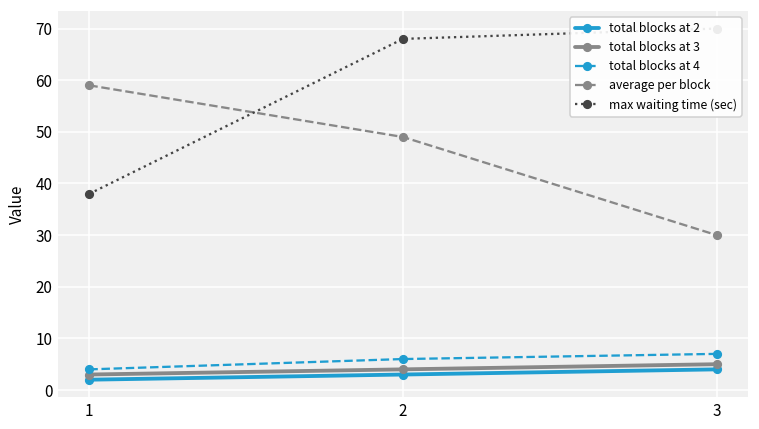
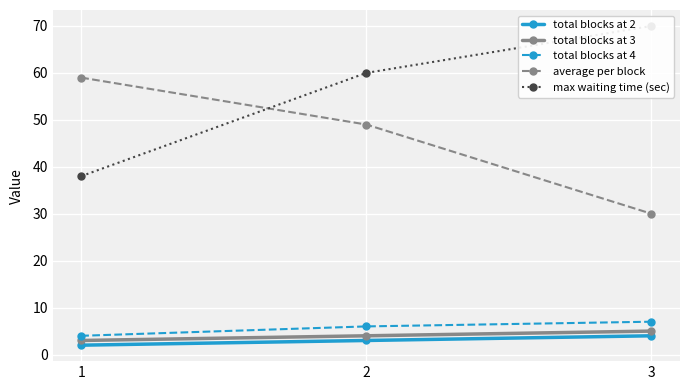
  {
    "max waiting time (sec)": {
      "1": 38,
-     "2": 68
+     "2": 60
    }
  }
